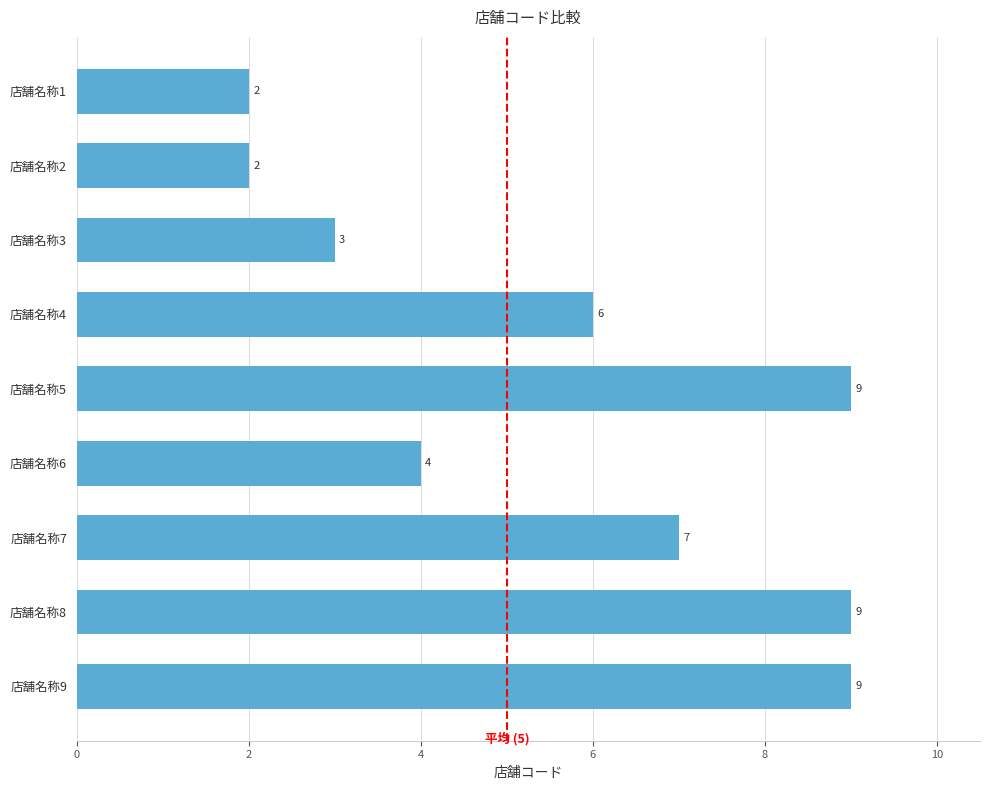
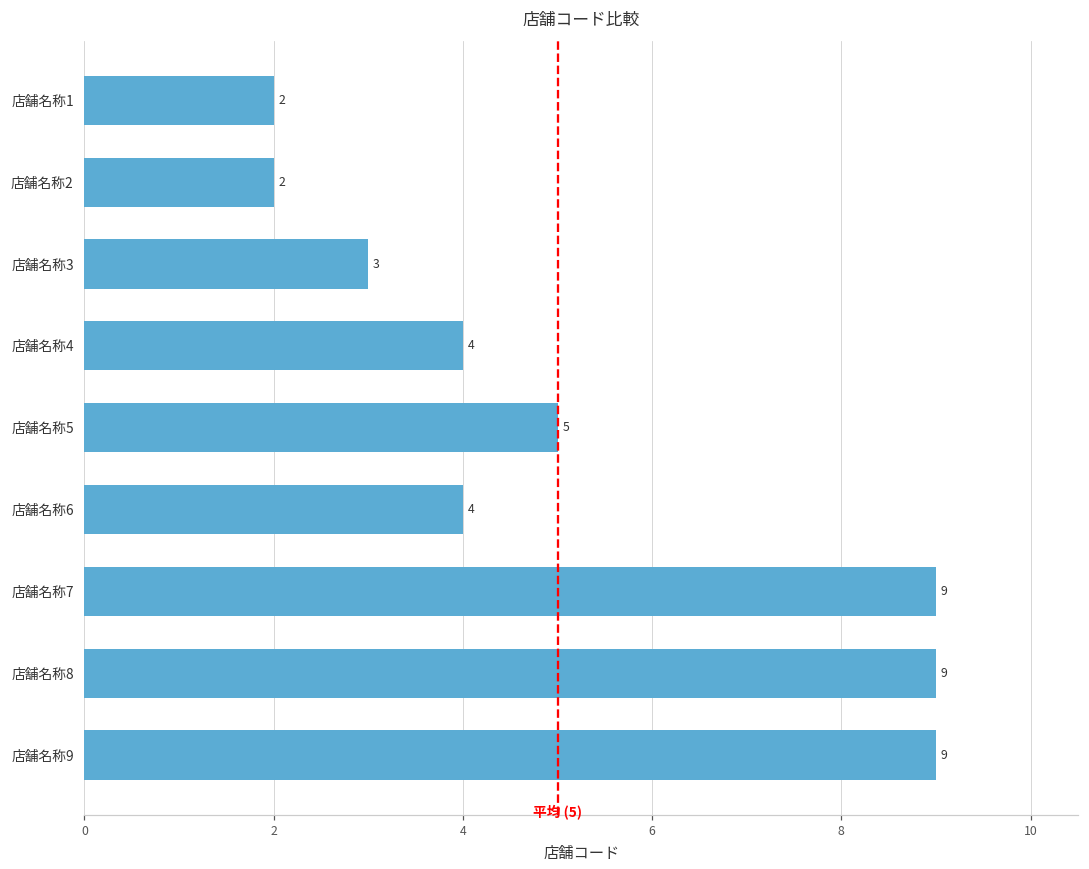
  {
    "店舗名称1": 2,
    "店舗名称2": 2,
    "店舗名称3": 3,
-   "店舗名称4": 6,
-   "店舗名称5": 9,
+   "店舗名称4": 4,
+   "店舗名称5": 5,
    "店舗名称6": 4,
-   "店舗名称7": 7,
+   "店舗名称7": 9,
    "店舗名称8": 9,
    "店舗名称9": 9
  }
